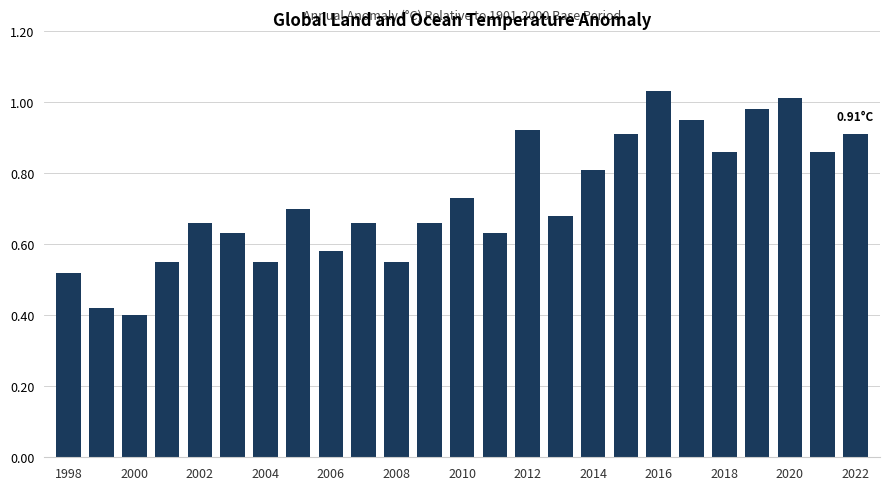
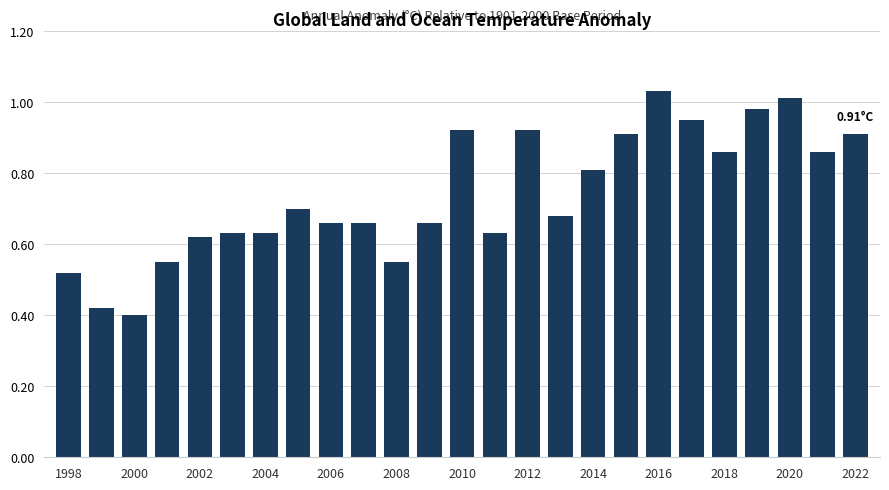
  {
    "1998": 0.52,
    "2000": 0.40,
-   "2002": 0.66,
-   "2004": 0.55,
-   "2006": 0.58,
+   "2002": 0.62,
+   "2004": 0.63,
+   "2006": 0.66,
    "2008": 0.55,
-   "2010": 0.73,
+   "2010": 0.92,
    "2012": 0.92,
    "2014": 0.81,
    "2016": 1.03,
    "2018": 0.86,
    "2020": 1.01
  }
